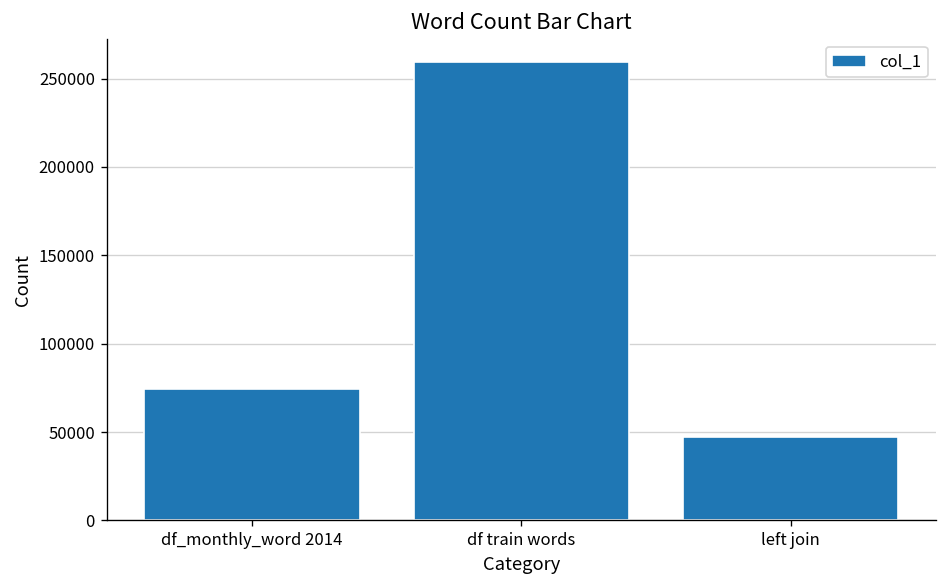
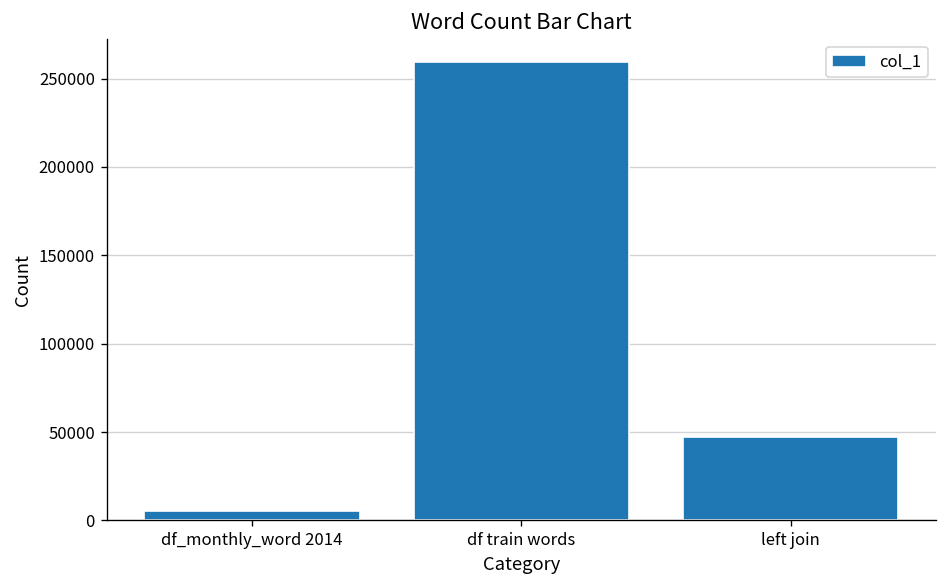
  {
-   "df_monthly_word 2014": 74000,
+   "df_monthly_word 2014": 5000,
    "df train words": 260000,
    "left join": 47000
  }
